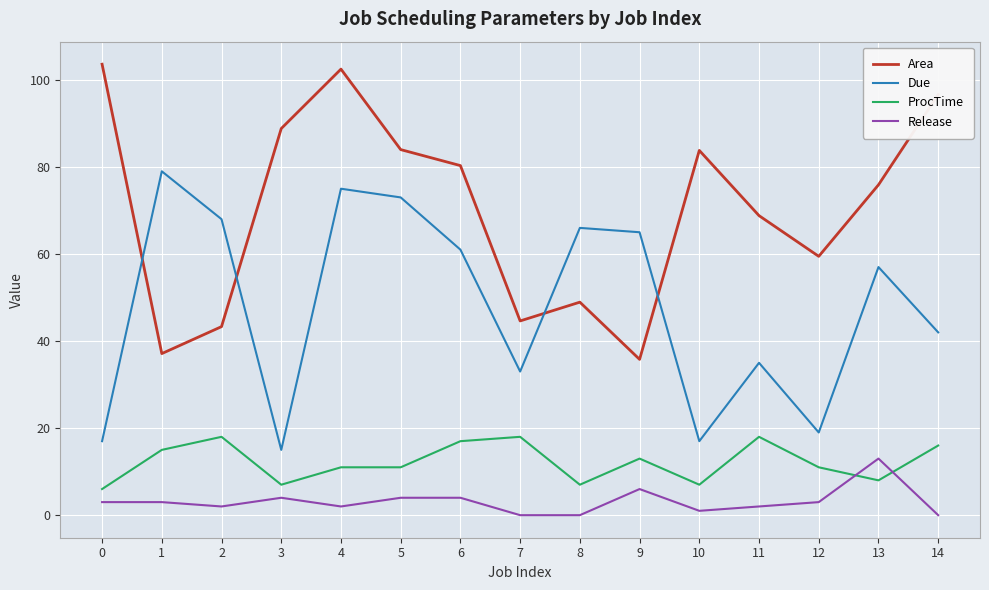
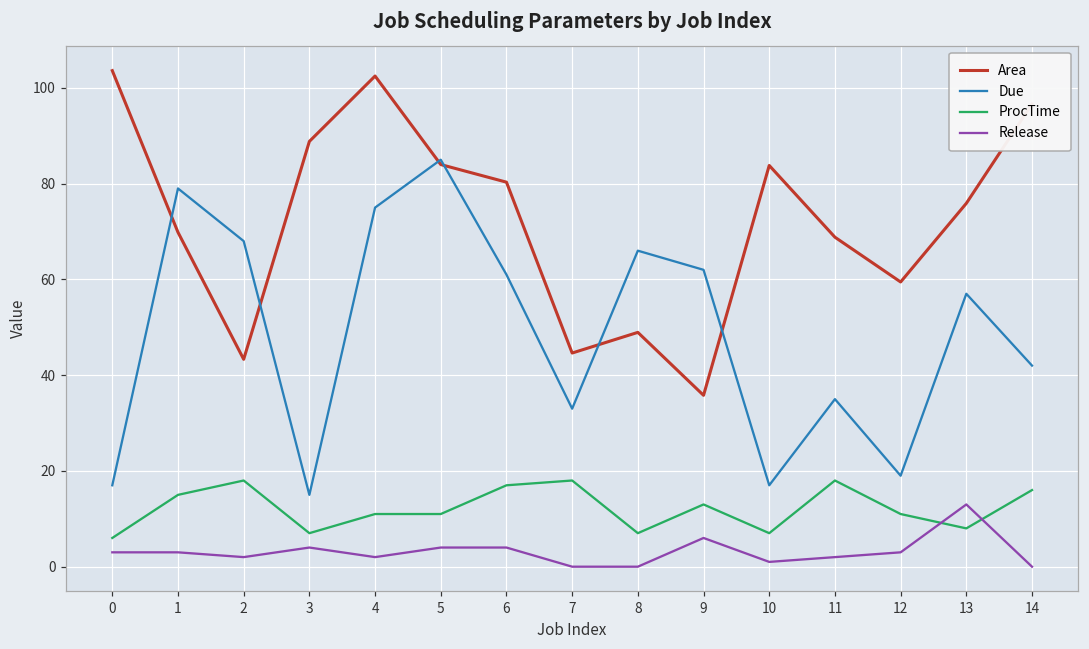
  {
    "Area": {
      "0": 104,
-     "1": 37,
+     "1": 70,
      "2": 43,
      "3": 89,
      "4": 102,
      "5": 84,
      "6": 80,
      "7": 45,
      "8": 49,
      "9": 36,
      "10": 84,
      "11": 69,
      "12": 59,
      "13": 76
    },
    "Due": {
      "0": 17,
      "1": 79,
      "2": 68,
      "3": 15,
      "4": 75,
-     "5": 73,
+     "5": 85,
      "6": 61,
      "7": 33,
      "8": 66,
-     "9": 65,
+     "9": 62,
      "10": 17,
      "11": 35,
      "12": 19,
      "13": 57,
      "14": 42
    },
    "ProcTime": {
      "0": 6,
      "1": 15,
      "2": 18,
      "3": 7,
      "4": 11,
      "5": 11,
      "6": 17,
      "7": 18,
      "8": 7,
      "9": 13,
      "10": 7,
      "11": 18,
      "12": 11,
      "13": 8,
      "14": 16
    },
    "Release": {
      "0": 3,
      "1": 3,
      "2": 2,
      "3": 4,
      "4": 2,
      "5": 4,
      "6": 4,
      "7": 0,
      "8": 0,
      "9": 6,
      "10": 1,
      "11": 2,
      "12": 3,
      "13": 13,
      "14": 0
    }
  }
